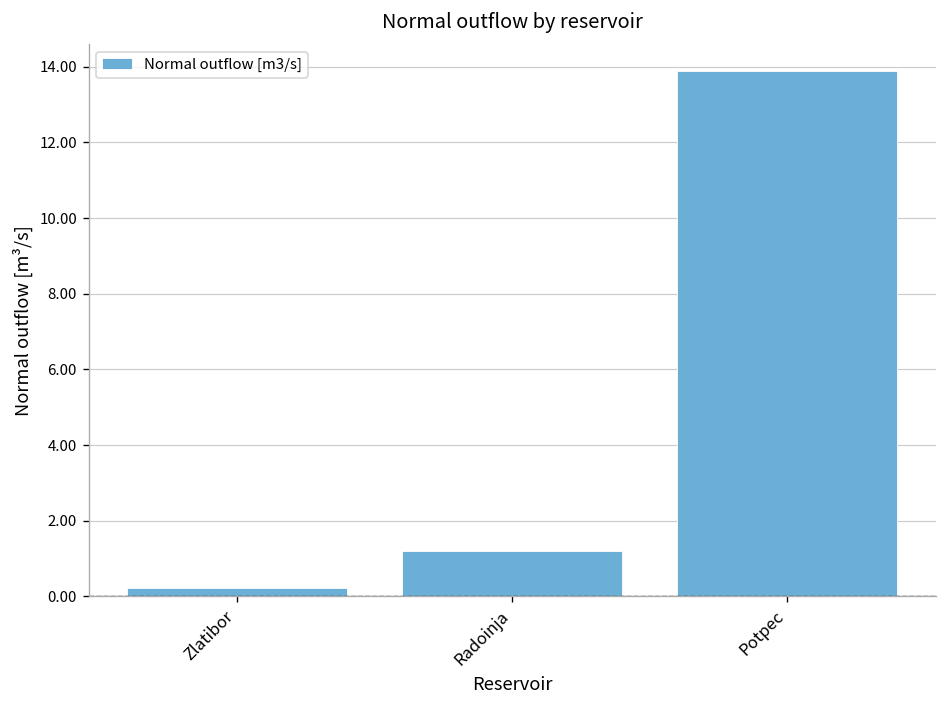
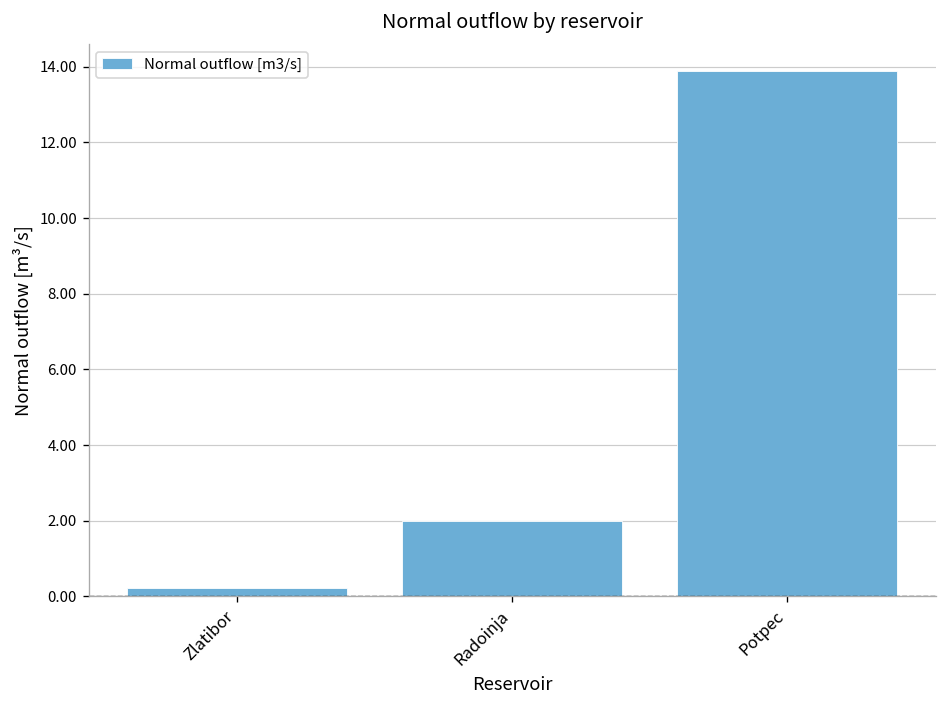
  {
    "Zlatibor": 0.2,
-   "Radoinja": 1.2,
+   "Radoinja": 2.0,
    "Potpec": 13.9
  }
